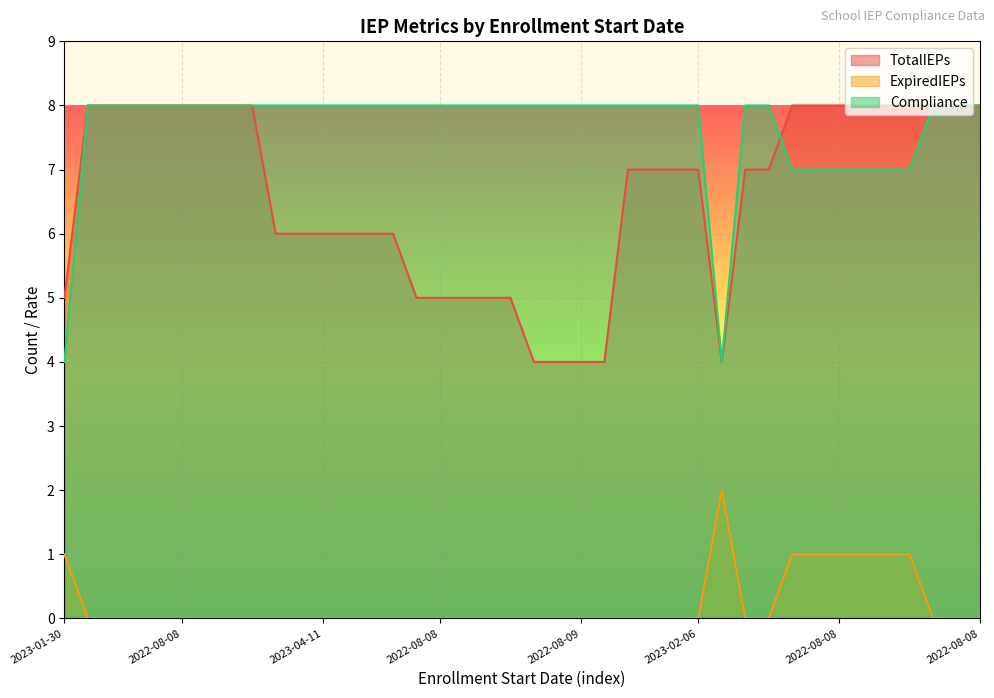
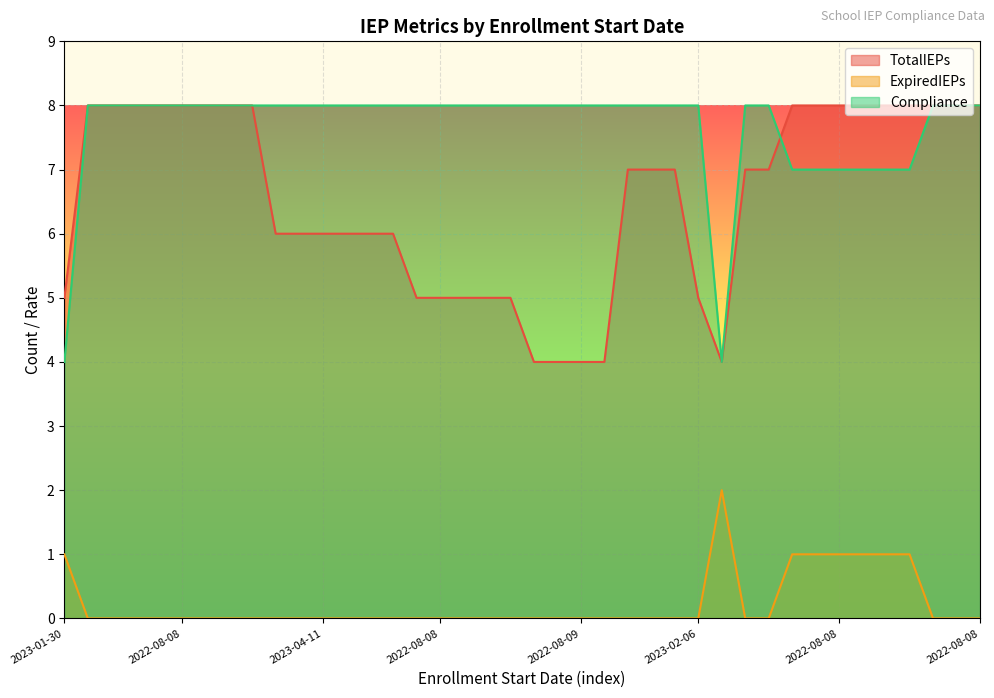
  {
    "TotalIEPs": {
      "2023-01-30": 5,
-     "2023-02-06": 7
+     "2023-02-06": 5
    },
    "ExpiredIEPs": {
      "2023-01-30": 1,
      "2023-02-06": 0
    },
    "Compliance": {
      "2023-01-30": 4,
      "2023-02-06": 8
    }
  }
